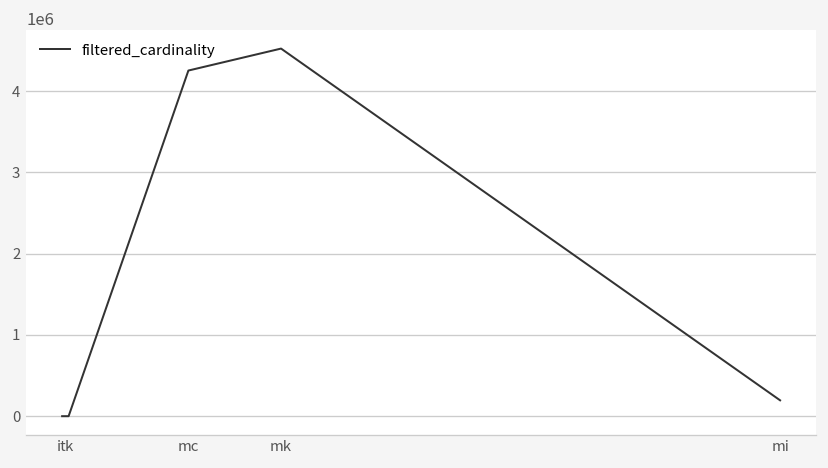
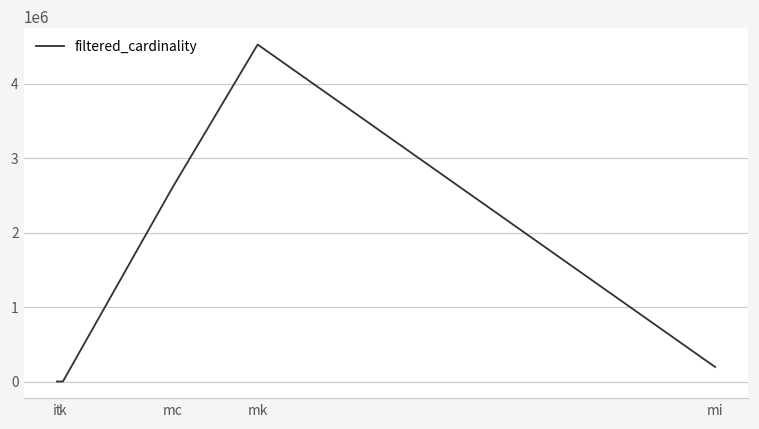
  {
-   "mc": 4300000,
+   "mc": 2600000,
    "mk": 4500000,
    "mi": 200000
  }
